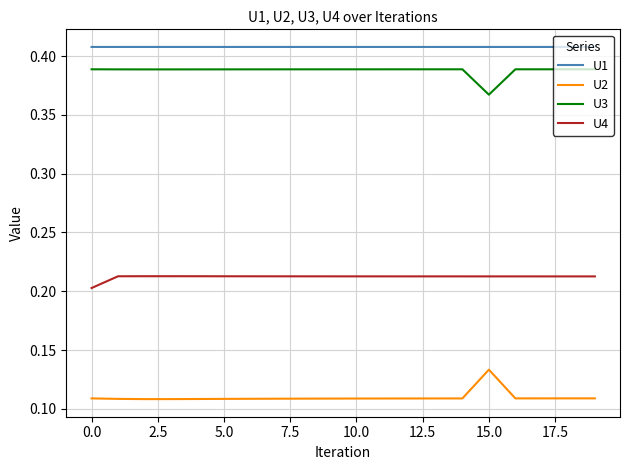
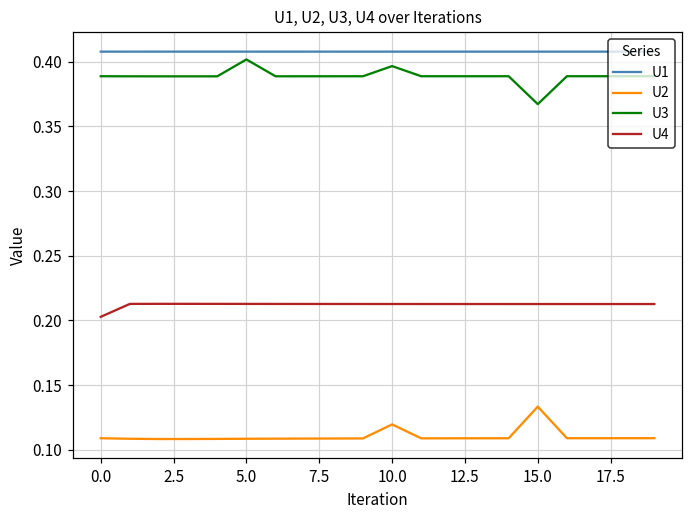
  {
    "U1": {
      "0.0": 0.408,
      "5.0": 0.408,
      "10.0": 0.408,
      "15.0": 0.408
    },
    "U2": {
      "0.0": 0.109,
      "5.0": 0.108,
-     "10.0": 0.109,
+     "10.0": 0.120,
      "15.0": 0.133
    },
    "U3": {
      "0.0": 0.389,
-     "5.0": 0.389,
-     "10.0": 0.389,
+     "5.0": 0.402,
+     "10.0": 0.397,
      "15.0": 0.367
    },
    "U4": {
      "0.0": 0.203,
      "5.0": 0.213,
      "10.0": 0.213,
      "15.0": 0.213
    }
  }
